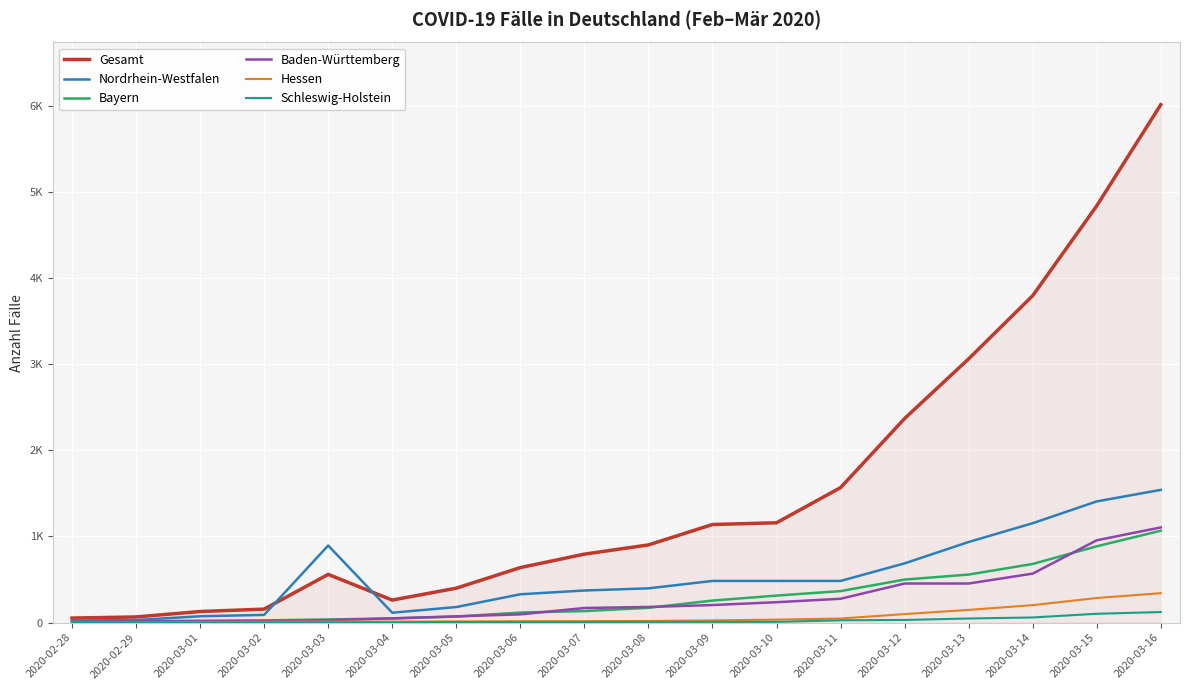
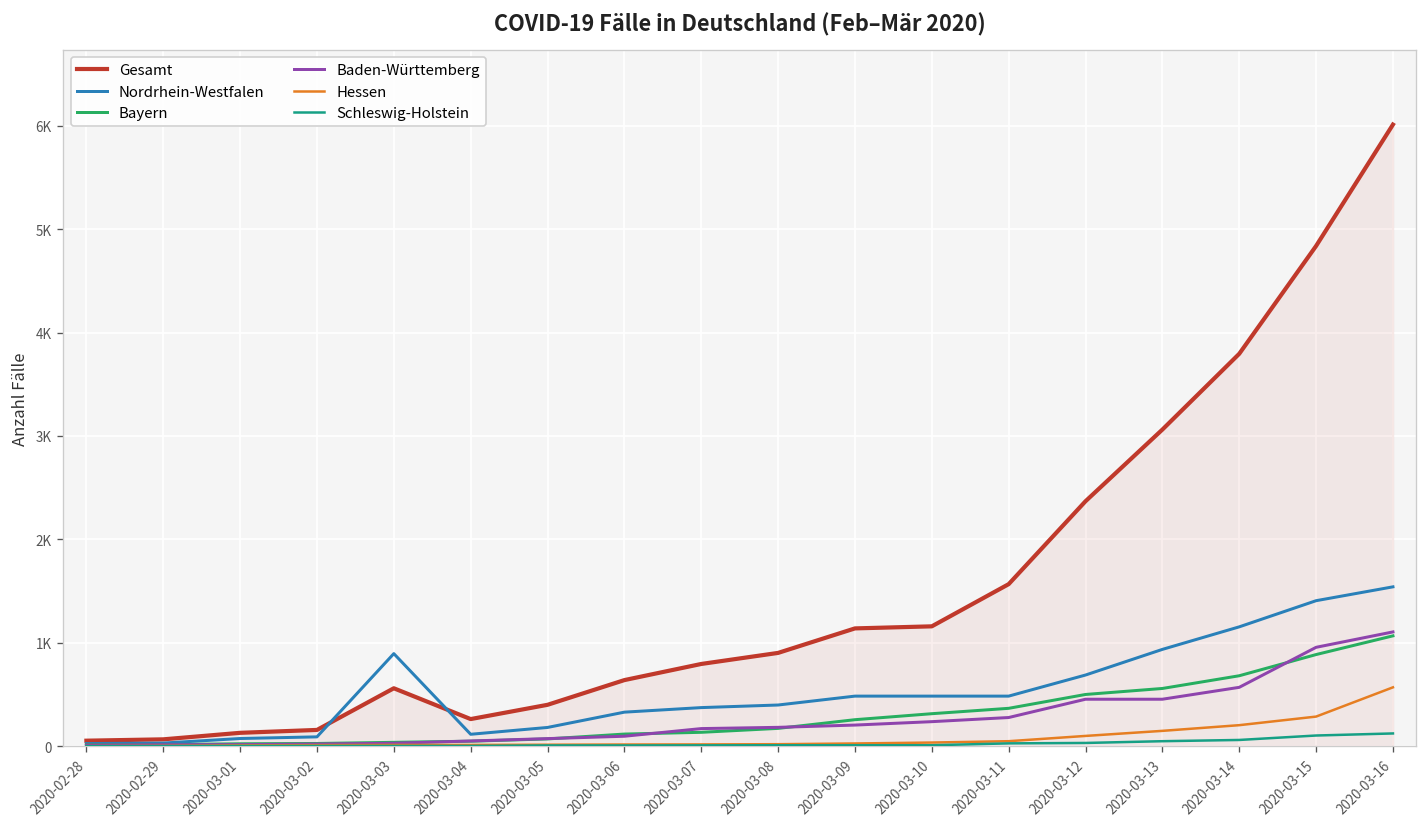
  {
    "Gesamt": {
      "2020-02-29": 100,
      "2020-03-01": 100,
      "2020-03-02": 200,
      "2020-03-03": 600,
      "2020-03-04": 300,
      "2020-03-05": 400,
      "2020-03-06": 600,
      "2020-03-07": 800,
      "2020-03-08": 900,
      "2020-03-09": 1100,
      "2020-03-10": 1200,
      "2020-03-11": 1600,
      "2020-03-12": 2400,
      "2020-03-13": 3100,
      "2020-03-14": 3800,
      "2020-03-15": 4800,
      "2020-03-16": 6000
    },
    "Nordrhein-Westfalen": {
      "2020-03-01": 100,
      "2020-03-02": 100,
      "2020-03-03": 900,
      "2020-03-04": 100,
      "2020-03-05": 200,
      "2020-03-06": 300,
      "2020-03-07": 400,
      "2020-03-08": 400,
      "2020-03-09": 500,
      "2020-03-10": 500,
      "2020-03-11": 500,
      "2020-03-12": 700,
      "2020-03-13": 900,
      "2020-03-14": 1200,
      "2020-03-15": 1400,
      "2020-03-16": 1500
    },
    "Baden-Württemberg": {
      "2020-03-07": 200,
      "2020-03-09": 200,
      "2020-03-10": 200,
      "2020-03-11": 300,
      "2020-03-12": 500,
      "2020-03-13": 500,
      "2020-03-14": 600,
      "2020-03-15": 1000,
      "2020-03-16": 1100
    },
    "Hessen": {
      "2020-03-12": 100,
      "2020-03-13": 100,
      "2020-03-14": 200,
      "2020-03-15": 300,
-     "2020-03-16": 300
+     "2020-03-16": 600
    }
  }
